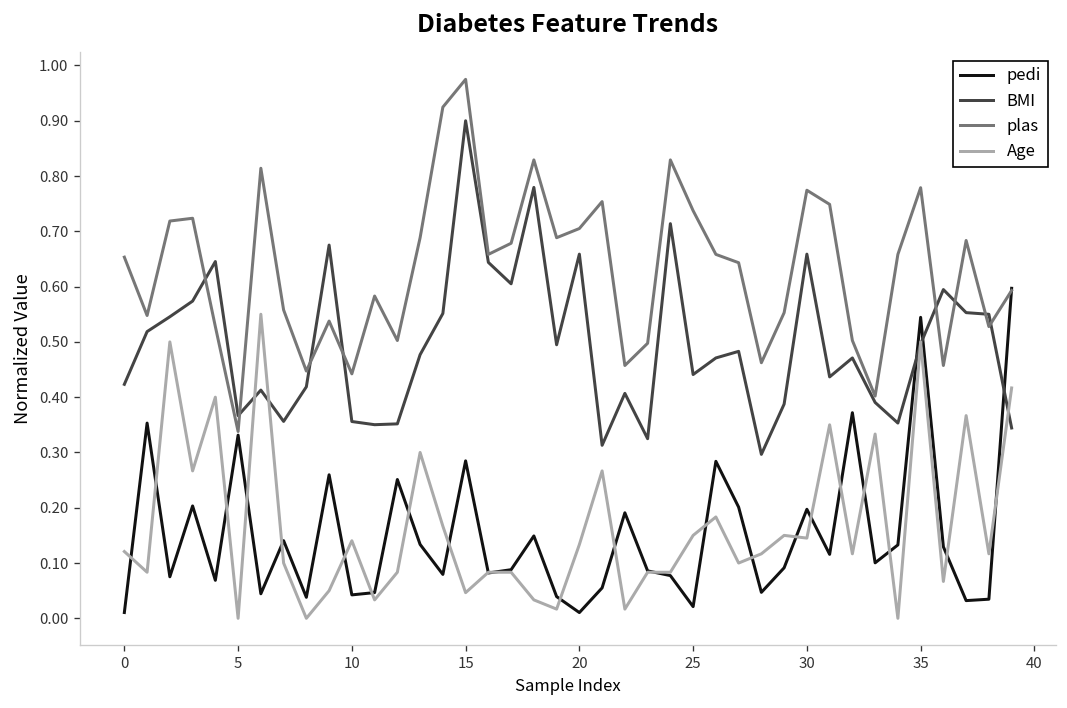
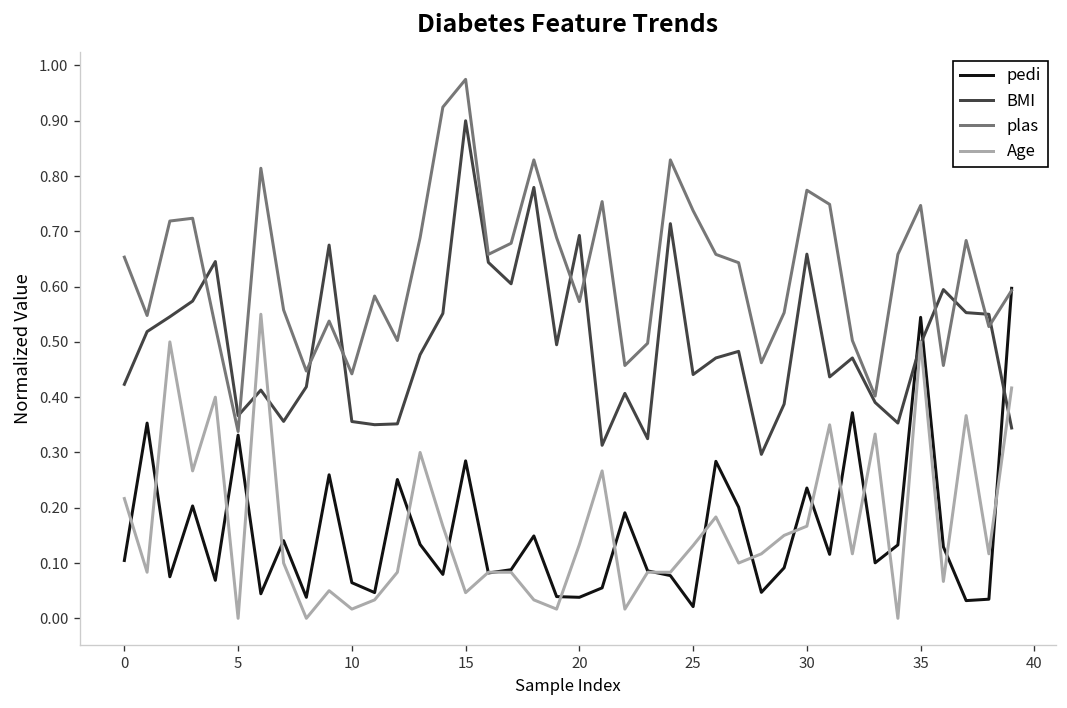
  {
    "pedi": {
-     "0": 0.01,
+     "0": 0.10,
      "5": 0.33,
-     "10": 0.04,
+     "10": 0.06,
      "15": 0.28,
-     "20": 0.01,
+     "20": 0.04,
      "25": 0.02,
-     "30": 0.20,
+     "30": 0.24,
      "35": 0.54
    },
    "BMI": {
      "0": 0.42,
      "5": 0.37,
      "10": 0.36,
      "15": 0.90,
-     "20": 0.66,
+     "20": 0.69,
      "25": 0.44,
      "30": 0.66
    },
    "plas": {
      "0": 0.65,
      "5": 0.34,
      "10": 0.44,
      "15": 0.97,
-     "20": 0.71,
+     "20": 0.57,
      "25": 0.74,
      "30": 0.77,
-     "35": 0.78
+     "35": 0.75
    },
    "Age": {
-     "0": 0.12,
+     "0": 0.22,
      "5": 0.00,
-     "10": 0.14,
+     "10": 0.02,
      "15": 0.05,
      "20": 0.13,
-     "25": 0.15,
-     "30": 0.15
+     "25": 0.13,
+     "30": 0.17
    }
  }
